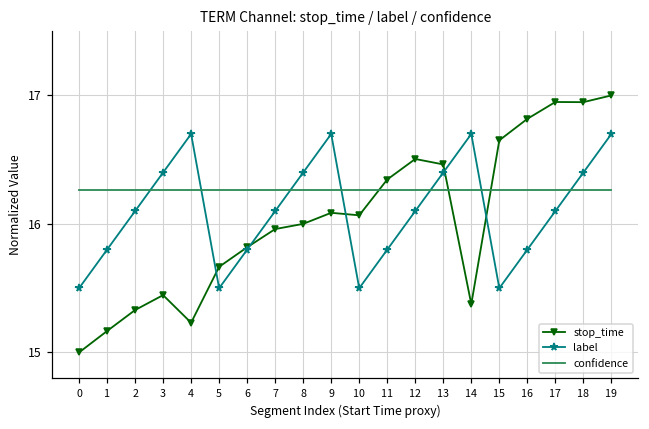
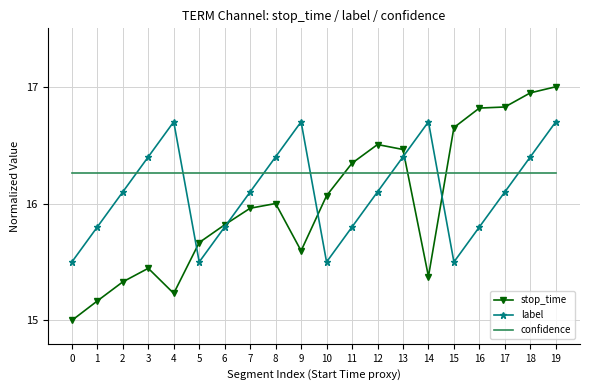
  {
    "stop_time": {
      "0": 15.00,
      "1": 15.17,
      "2": 15.33,
      "3": 15.45,
      "4": 15.23,
      "5": 15.67,
      "7": 15.96,
      "8": 16.00,
-     "9": 16.09,
+     "9": 15.60,
      "10": 16.07,
      "11": 16.35,
      "12": 16.51,
      "13": 16.46,
      "14": 15.38,
      "15": 16.65,
      "16": 16.82,
-     "17": 16.95,
+     "17": 16.83,
      "18": 16.95,
      "19": 17.00
    },
    "label": {
      "0": 15.50,
      "1": 15.80,
      "2": 16.10,
      "3": 16.40,
      "4": 16.70,
      "5": 15.50,
      "7": 16.10,
      "8": 16.40,
      "9": 16.70,
      "10": 15.50,
      "11": 15.80,
      "12": 16.10,
      "13": 16.40,
      "14": 16.70,
      "15": 15.50,
      "16": 15.80,
      "17": 16.10,
      "18": 16.40,
      "19": 16.70
    },
    "confidence": {
      "0": 16.26,
      "1": 16.26,
      "2": 16.26,
      "3": 16.26,
      "4": 16.26,
      "5": 16.26,
      "6": 16.26,
      "7": 16.26,
      "8": 16.26,
      "9": 16.26,
      "10": 16.26,
      "11": 16.26,
      "12": 16.26,
      "13": 16.26,
      "14": 16.26,
      "15": 16.26,
      "16": 16.26,
      "17": 16.26,
      "18": 16.26,
      "19": 16.26
    }
  }
